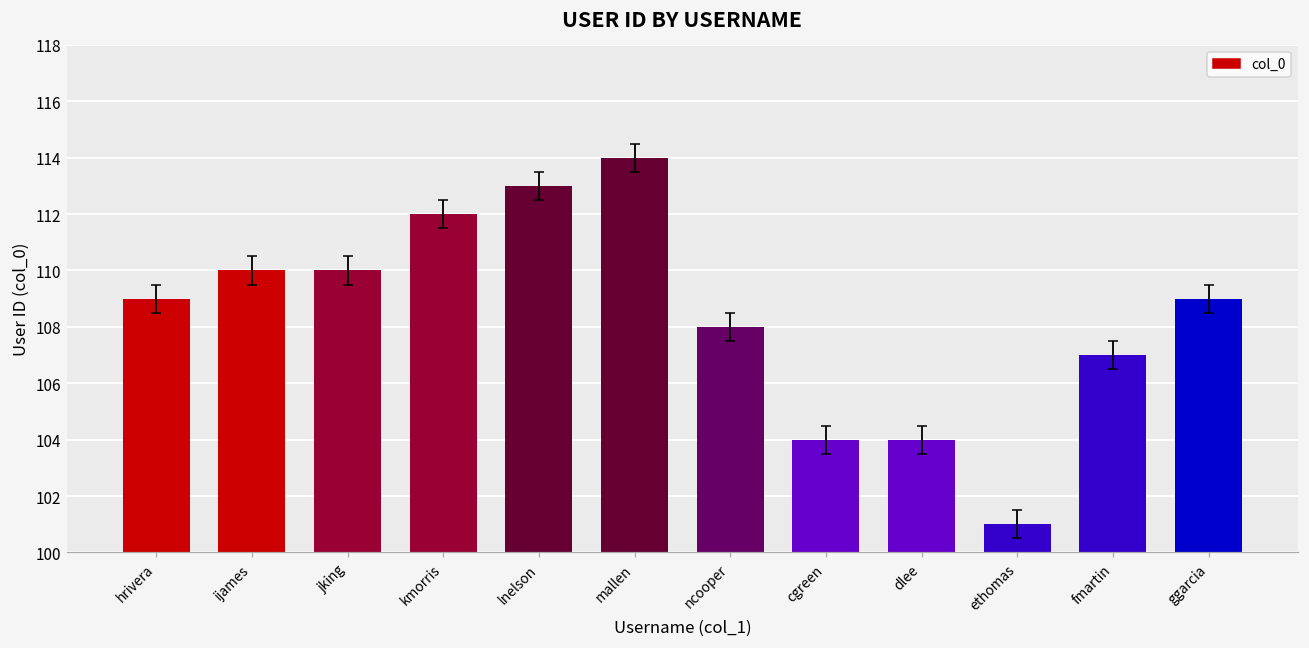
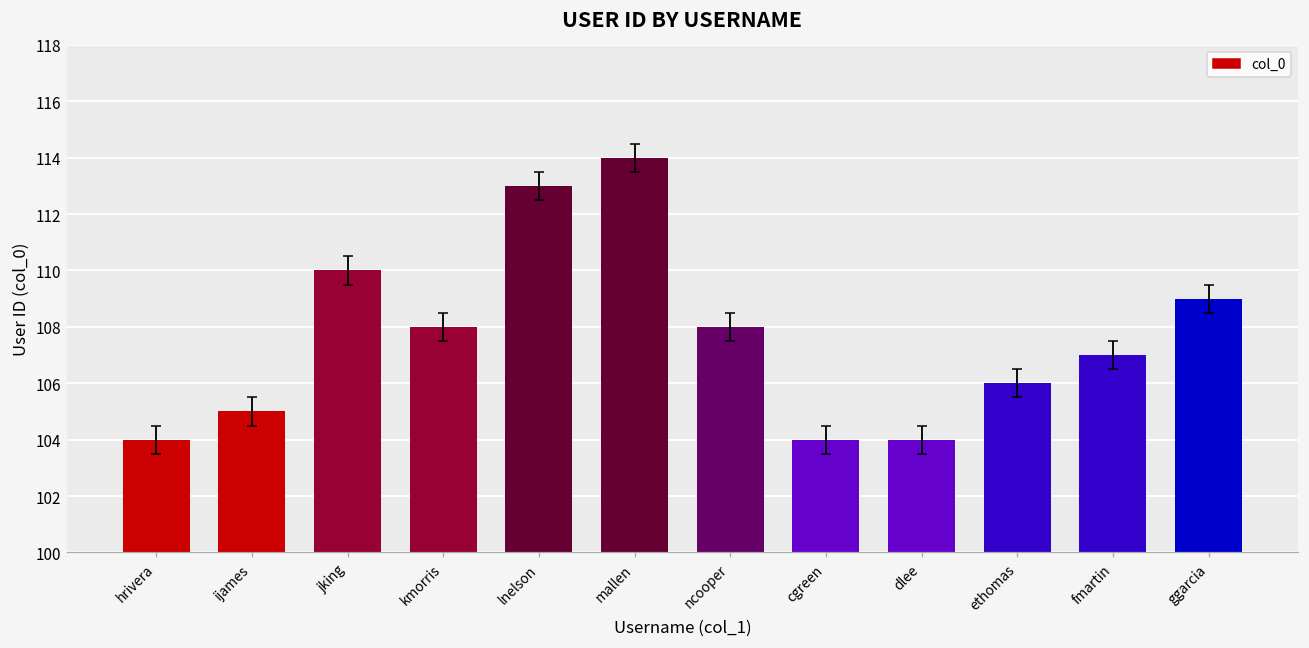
  {
    "col_0": {
-     "hrivera": 109,
-     "ijames": 110,
+     "hrivera": 104,
+     "ijames": 105,
      "jking": 110,
-     "kmorris": 112,
+     "kmorris": 108,
      "lnelson": 113,
      "mallen": 114,
      "ncooper": 108,
      "cgreen": 104,
      "dlee": 104,
-     "ethomas": 101,
+     "ethomas": 106,
      "fmartin": 107,
      "ggarcia": 109
    }
  }
